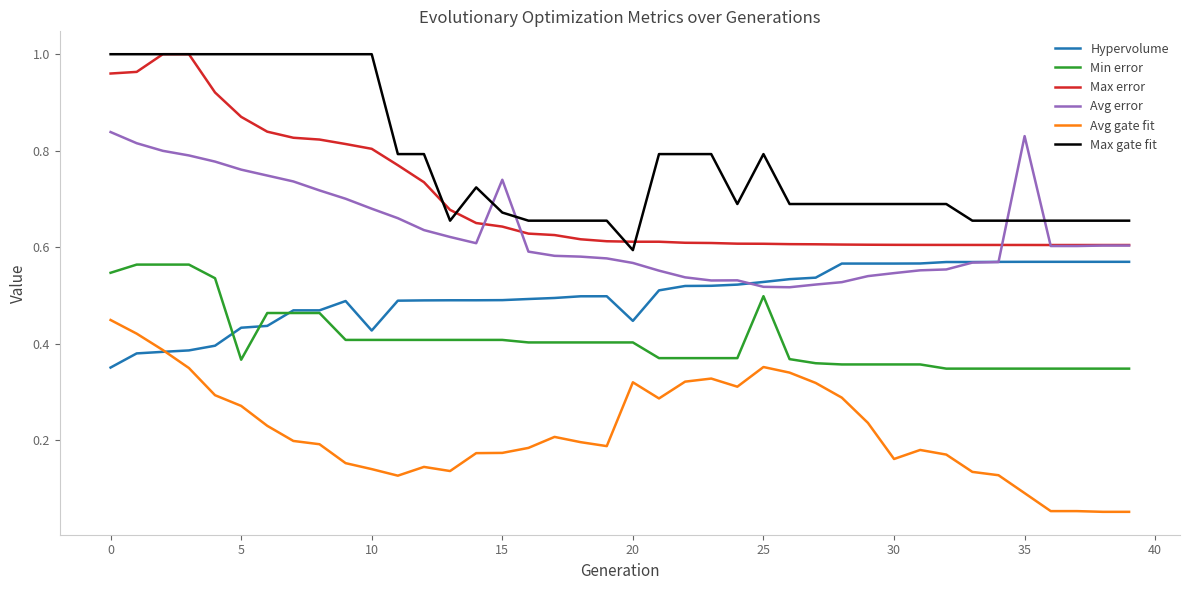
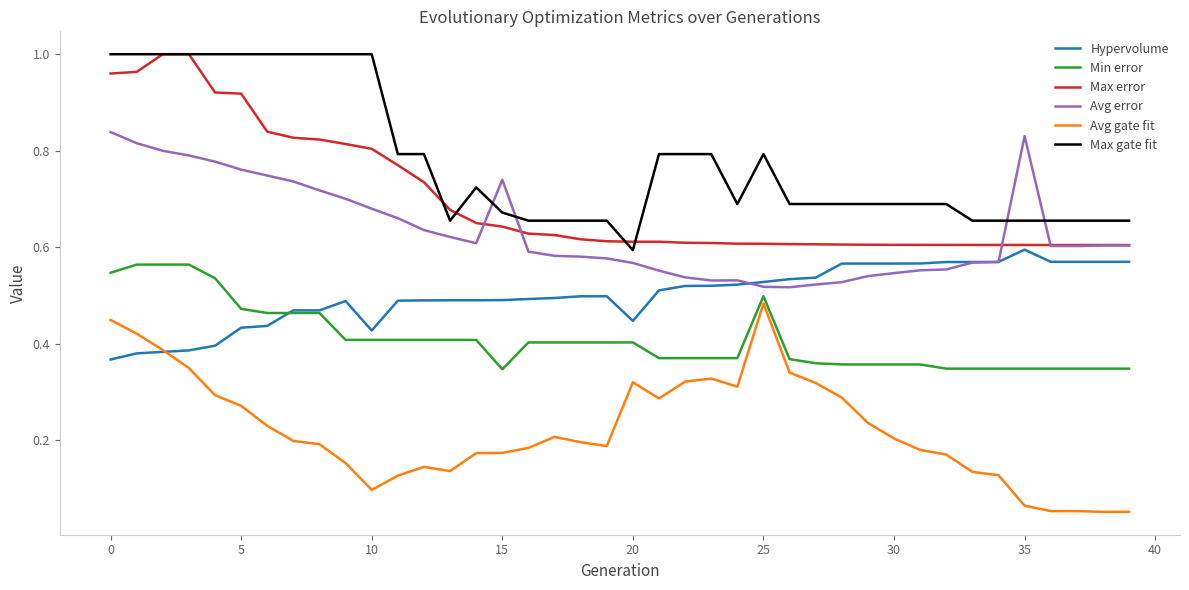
  {
    "Hypervolume": {
-     "0": 0.35,
+     "0": 0.37,
      "5": 0.43,
      "10": 0.43,
      "15": 0.49,
      "20": 0.45,
      "25": 0.53,
      "30": 0.57,
-     "35": 0.57
+     "35": 0.60
    },
    "Min error": {
      "0": 0.55,
-     "5": 0.37,
+     "5": 0.47,
      "10": 0.41,
-     "15": 0.41,
+     "15": 0.35,
      "20": 0.40,
      "25": 0.50,
      "30": 0.36,
      "35": 0.35
    },
    "Max error": {
      "0": 0.96,
-     "5": 0.87,
+     "5": 0.92,
      "10": 0.80,
      "15": 0.64,
      "20": 0.61,
      "25": 0.61,
      "30": 0.61,
      "35": 0.60
    },
    "Avg error": {
      "0": 0.84,
      "5": 0.76,
      "10": 0.68,
      "15": 0.74,
      "20": 0.57,
      "25": 0.52,
      "30": 0.55,
      "35": 0.83
    },
    "Avg gate fit": {
      "0": 0.45,
      "5": 0.27,
-     "10": 0.14,
+     "10": 0.10,
      "15": 0.17,
      "20": 0.32,
-     "25": 0.35,
-     "30": 0.16,
-     "35": 0.09
+     "25": 0.48,
+     "30": 0.20,
+     "35": 0.06
    },
    "Max gate fit": {
      "0": 1.00,
      "5": 1.00,
      "10": 1.00,
      "15": 0.67,
      "20": 0.59,
      "25": 0.79,
      "30": 0.69,
      "35": 0.66
    }
  }
